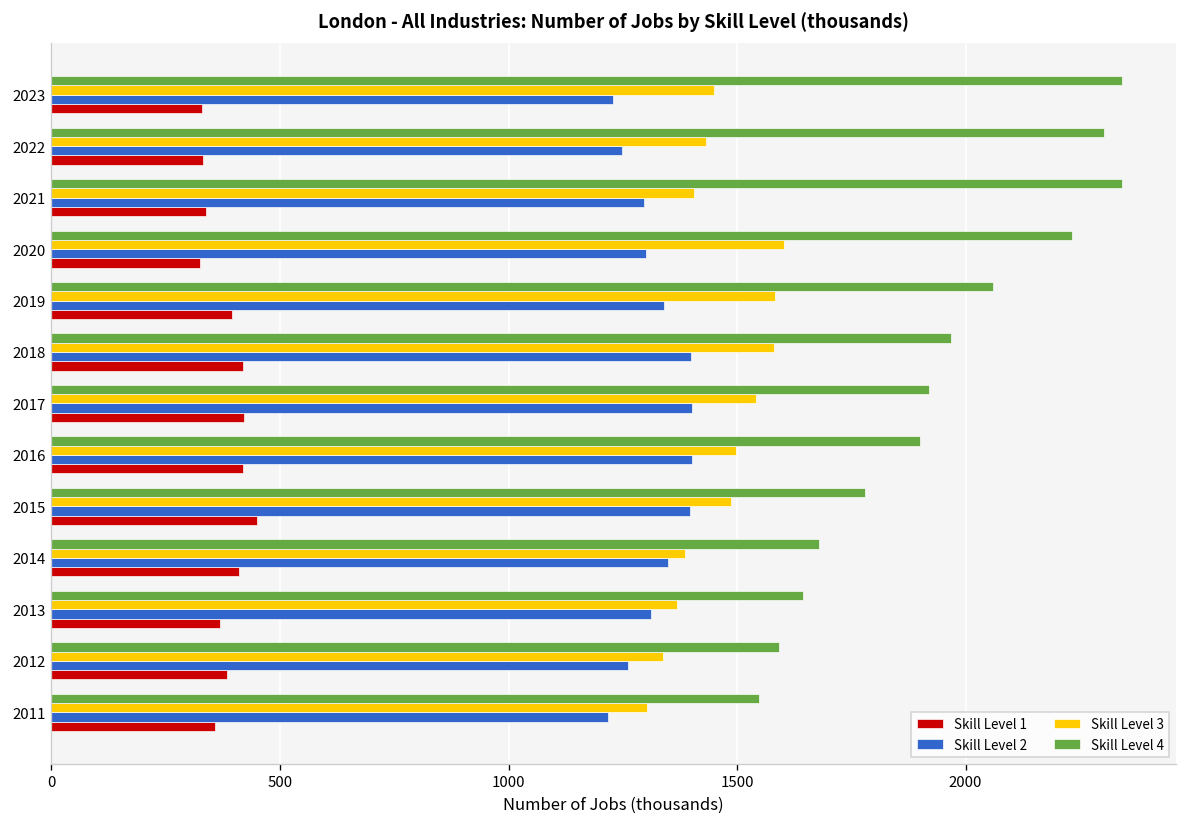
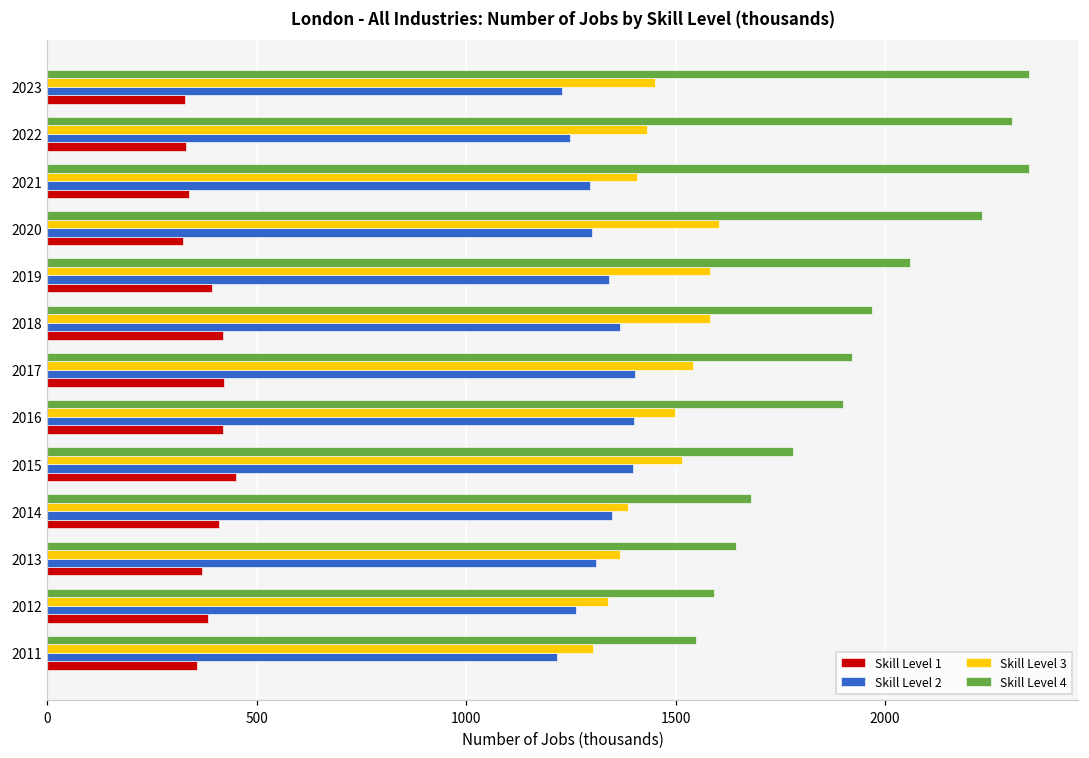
  {
    "Skill Level 1": {
      "2023": 330,
      "2022": 330,
      "2021": 340,
      "2020": 320,
      "2019": 390,
      "2018": 420,
      "2017": 420,
      "2016": 420,
      "2015": 450,
      "2014": 410,
      "2013": 370,
      "2012": 380,
      "2011": 360
    },
    "Skill Level 2": {
      "2023": 1230,
      "2022": 1250,
      "2021": 1300,
      "2020": 1300,
      "2019": 1340,
-     "2018": 1400,
+     "2018": 1370,
      "2017": 1400,
      "2016": 1400,
      "2015": 1400,
      "2014": 1350,
      "2013": 1310,
      "2012": 1260,
      "2011": 1220
    },
    "Skill Level 3": {
      "2023": 1450,
      "2022": 1430,
      "2021": 1410,
      "2020": 1600,
      "2019": 1580,
      "2018": 1580,
      "2017": 1540,
      "2016": 1500,
-     "2015": 1490,
+     "2015": 1510,
      "2014": 1390,
      "2013": 1370,
      "2012": 1340,
      "2011": 1300
    },
    "Skill Level 4": {
      "2023": 2340,
      "2022": 2300,
      "2021": 2340,
      "2020": 2230,
      "2019": 2060,
      "2018": 1970,
      "2017": 1920,
      "2016": 1900,
      "2015": 1780,
      "2014": 1680,
      "2013": 1640,
      "2012": 1590,
      "2011": 1550
    }
  }
